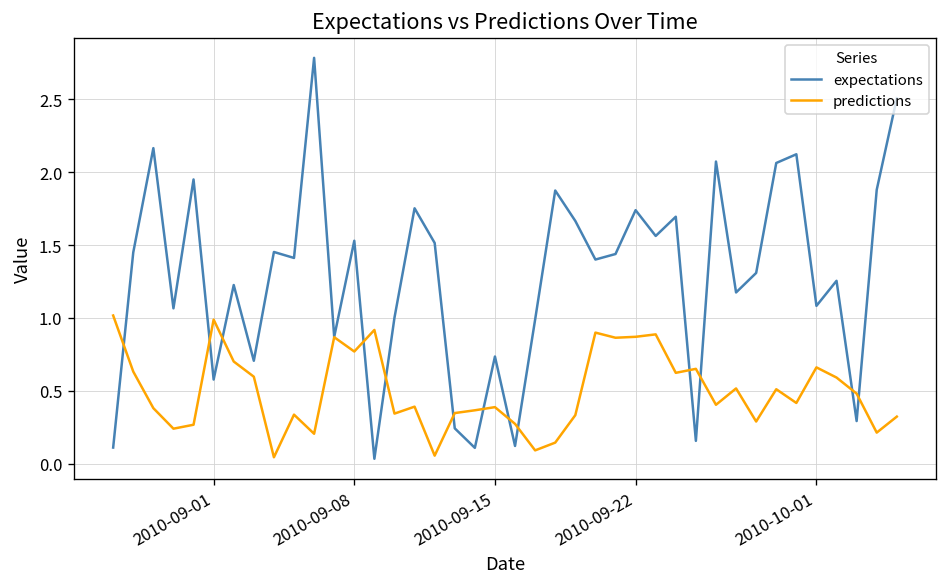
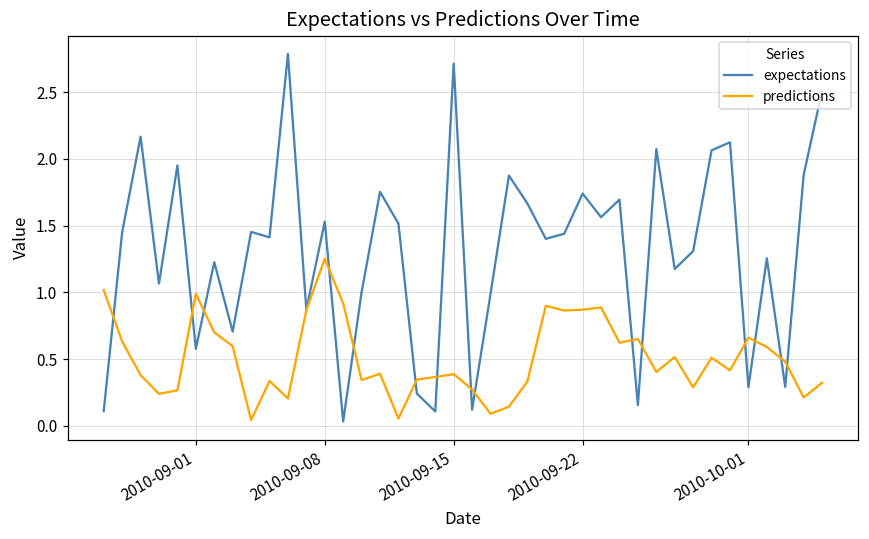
  {
    "expectations": {
      "2010-09-01": 0.58,
      "2010-09-08": 1.53,
-     "2010-09-15": 0.73,
+     "2010-09-15": 2.71,
      "2010-09-22": 1.74,
-     "2010-10-01": 1.08
+     "2010-10-01": 0.29
    },
    "predictions": {
      "2010-09-01": 0.99,
-     "2010-09-08": 0.77,
+     "2010-09-08": 1.25,
      "2010-09-15": 0.39,
      "2010-09-22": 0.87,
      "2010-10-01": 0.66
    }
  }
